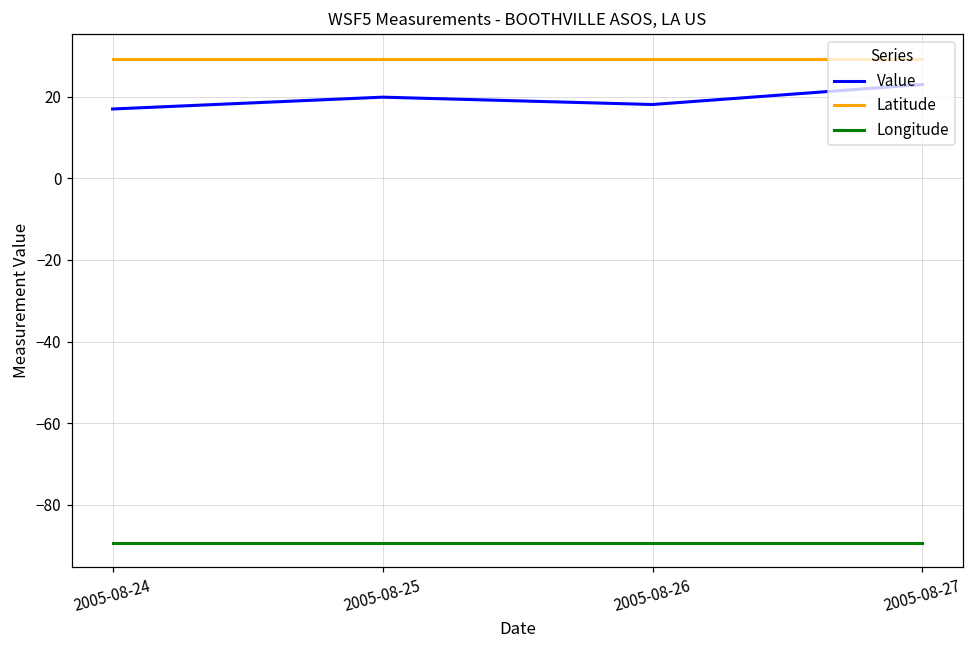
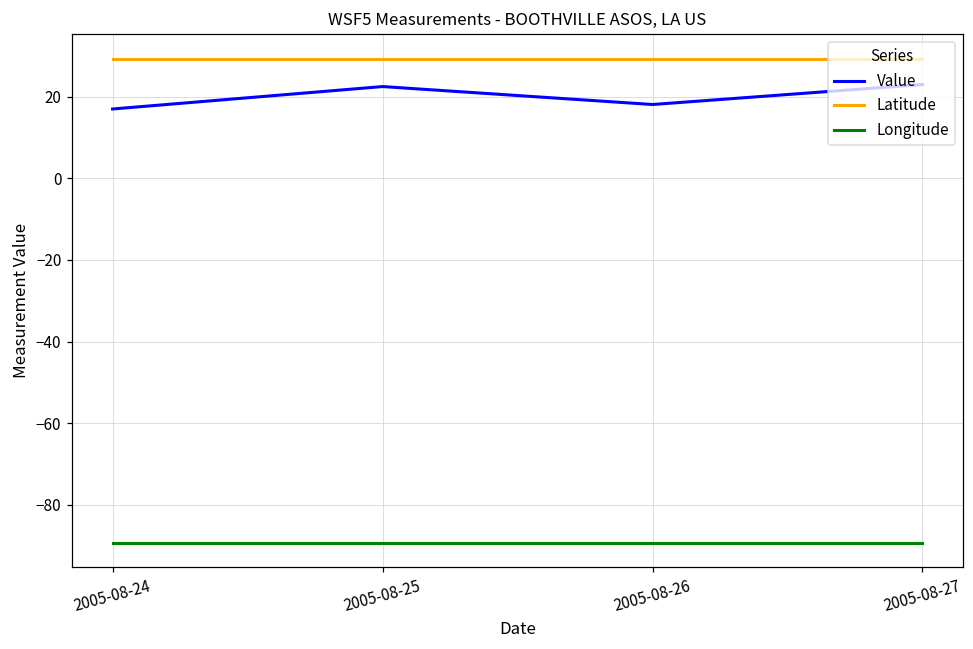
  {
    "Value": {
      "2005-08-24": 17,
-     "2005-08-25": 20,
+     "2005-08-25": 23,
      "2005-08-26": 18
    },
    "Latitude": {
      "2005-08-24": 29,
      "2005-08-25": 29,
      "2005-08-26": 29
    },
    "Longitude": {
      "2005-08-24": -89,
      "2005-08-25": -89,
      "2005-08-26": -89,
      "2005-08-27": -89
    }
  }
